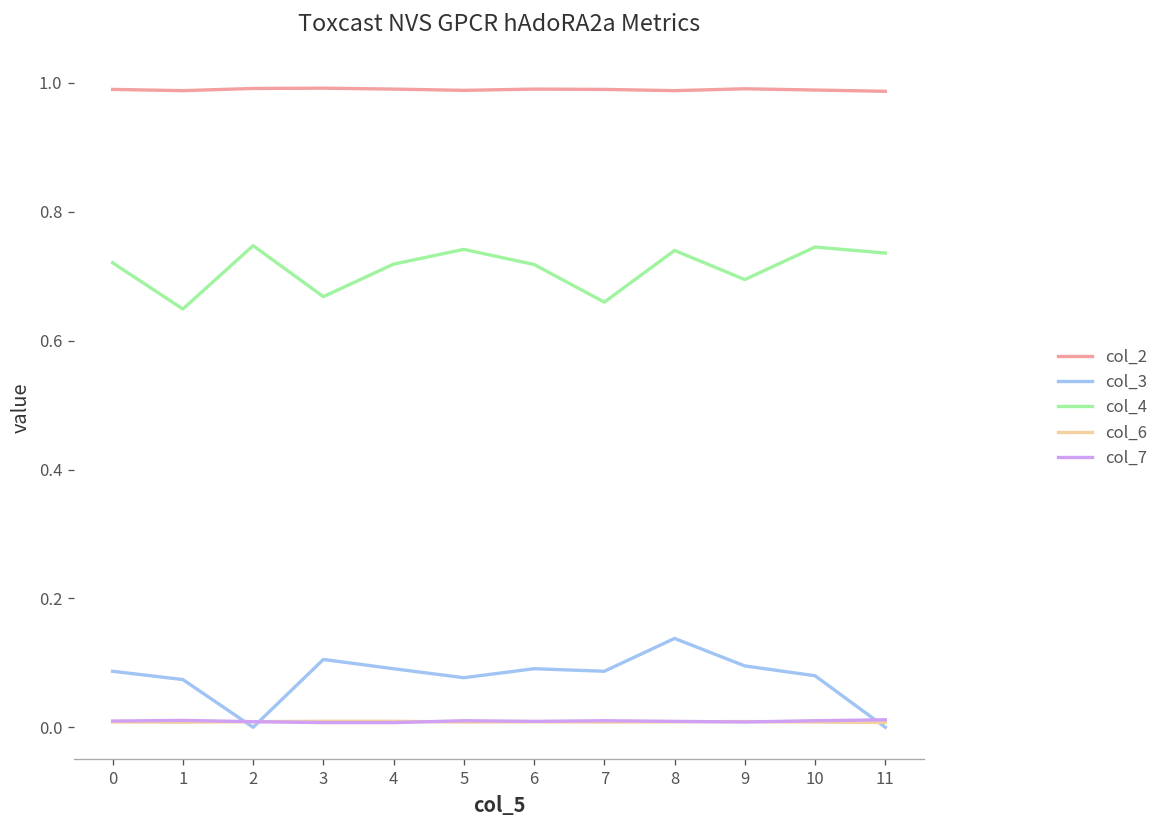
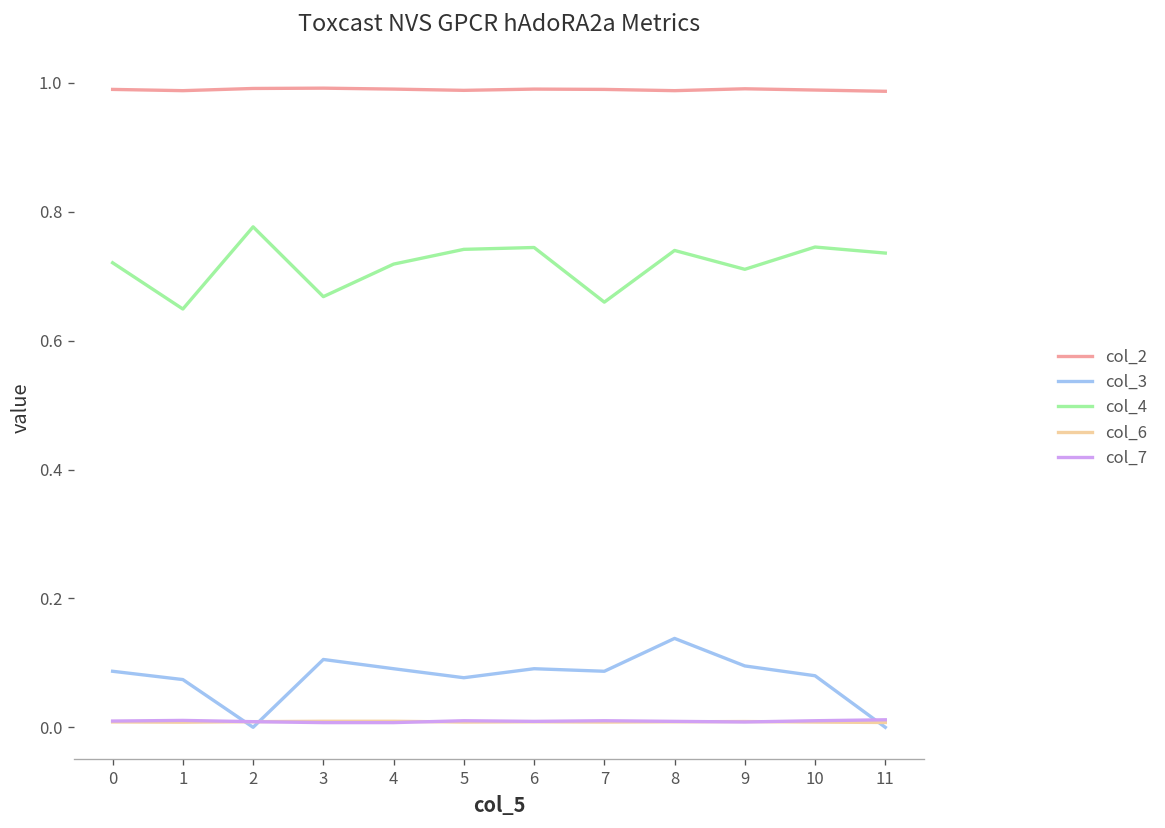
  {
    "col_3": {
      "0": 0.09,
      "1": 0.07,
      "2": 0.00,
      "3": 0.11,
      "4": 0.09,
      "5": 0.08,
      "6": 0.09,
      "7": 0.09,
      "8": 0.14,
      "9": 0.10,
      "10": 0.08,
      "11": 0.00
    },
    "col_4": {
      "0": 0.72,
      "1": 0.65,
-     "2": 0.75,
+     "2": 0.78,
      "3": 0.67,
      "4": 0.72,
      "5": 0.74,
-     "6": 0.72,
+     "6": 0.74,
      "7": 0.66,
      "8": 0.74,
-     "9": 0.69,
+     "9": 0.71,
      "10": 0.75,
      "11": 0.74
    }
  }
